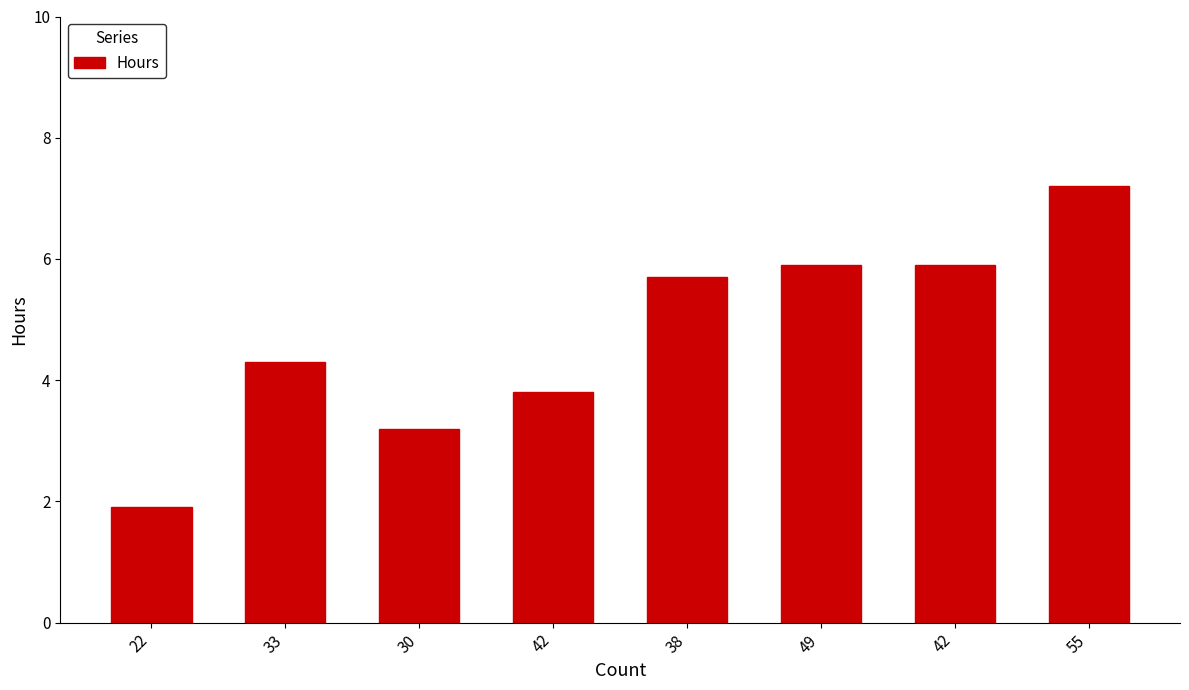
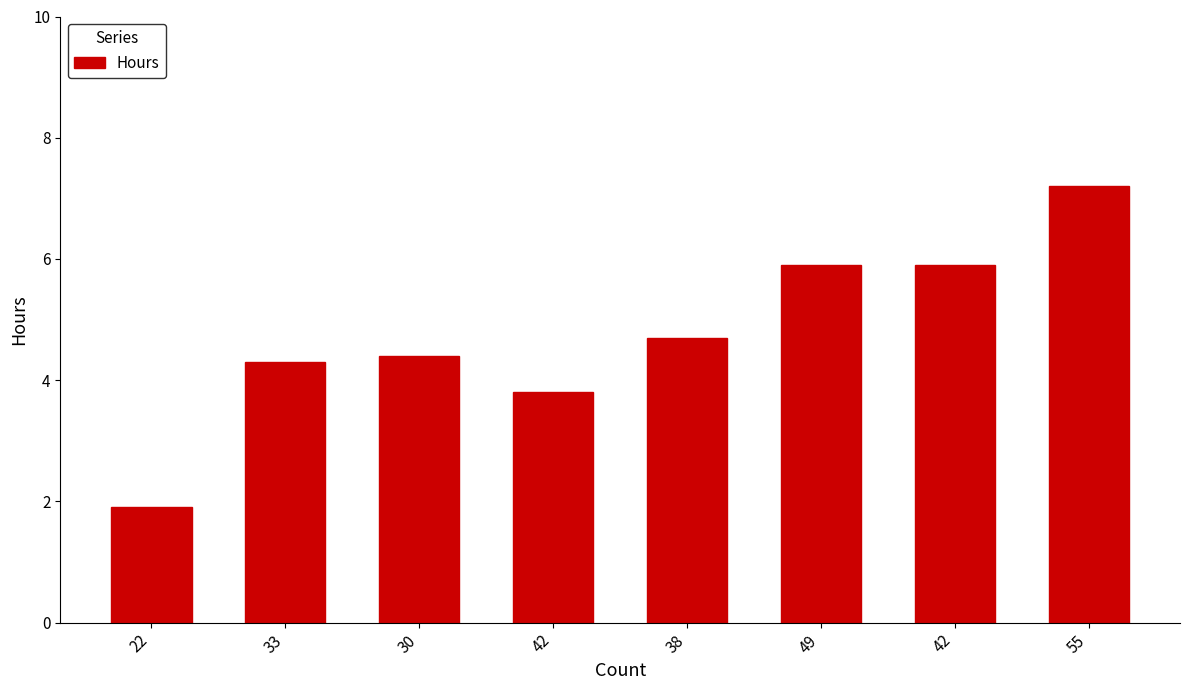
  {
    "22": 1.9,
    "33": 4.3,
-   "30": 3.2,
-   "38": 5.7,
+   "30": 4.4,
+   "38": 4.7,
    "49": 5.9,
    "55": 7.2
  }
